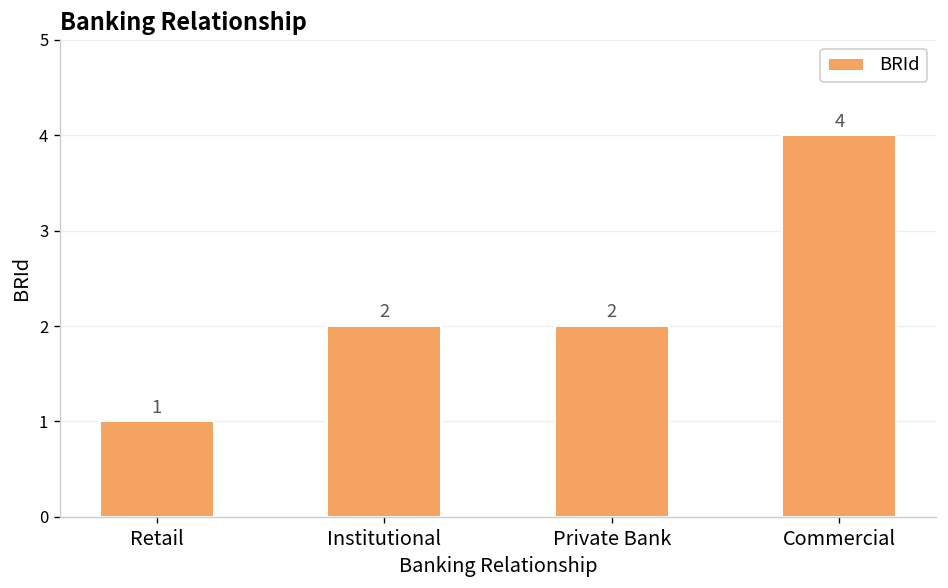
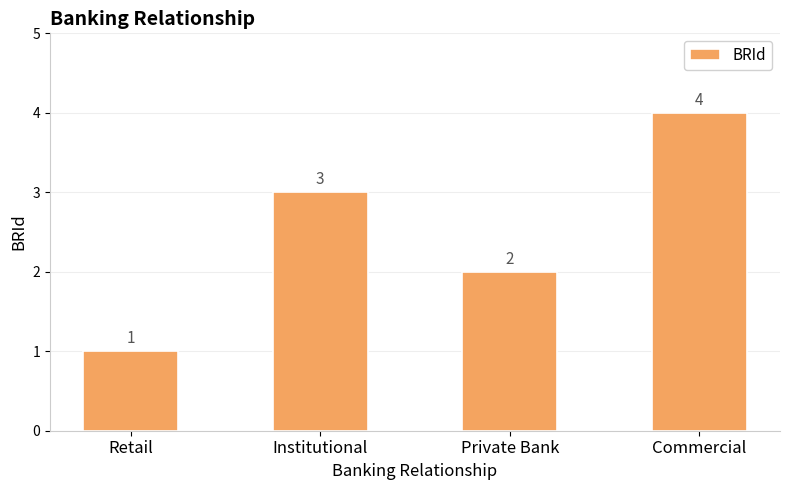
  {
    "Retail": 1,
-   "Institutional": 2,
+   "Institutional": 3,
    "Private Bank": 2,
    "Commercial": 4
  }
